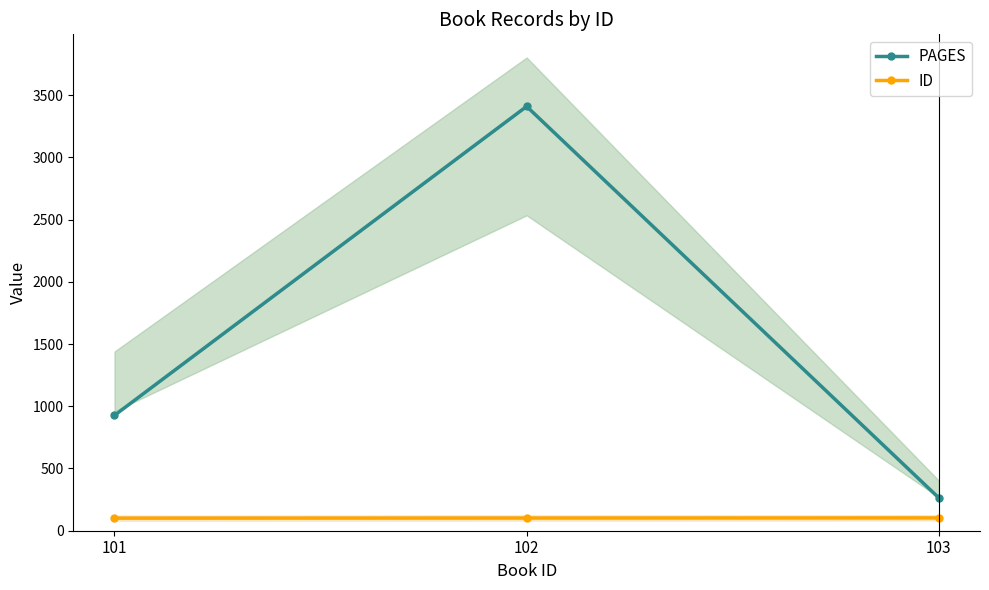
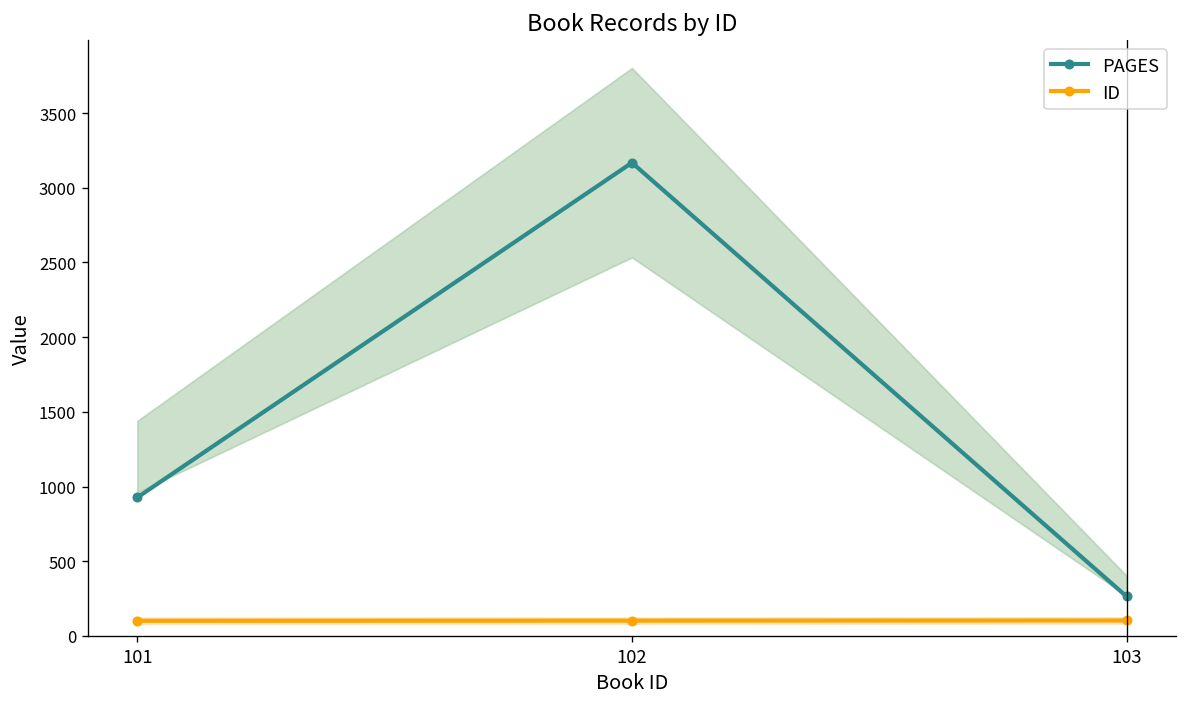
  {
    "PAGES": {
      "101": 930,
-     "102": 3410,
+     "102": 3170,
      "103": 260
    },
    "ID": {
      "101": 100,
      "102": 100,
      "103": 100
    }
  }
